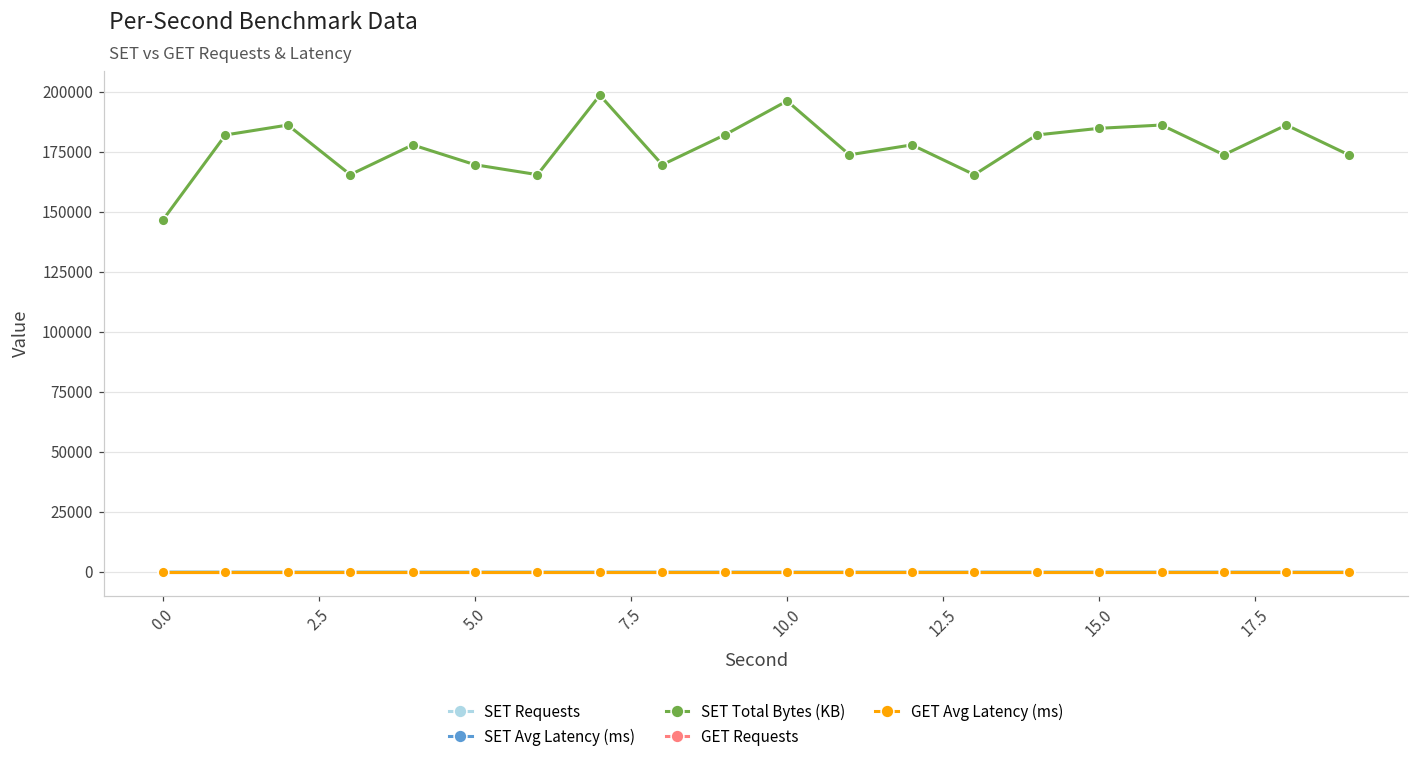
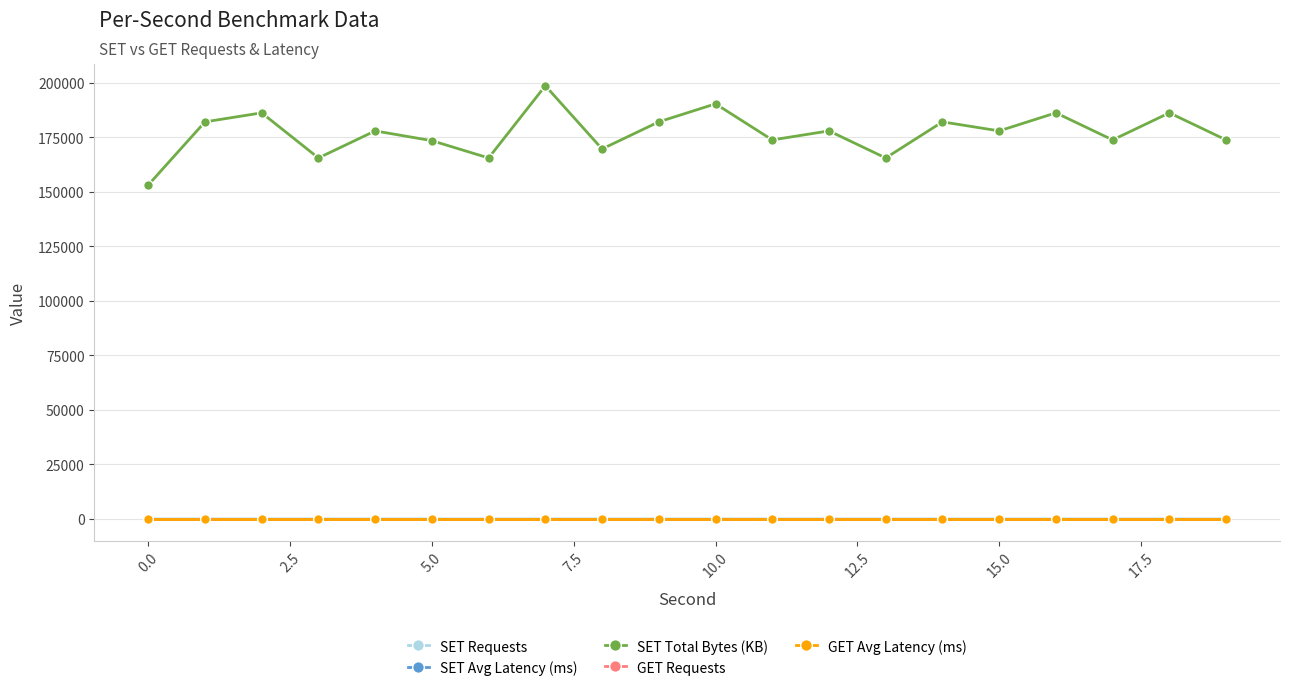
  {
    "GET Avg Latency (ms)": {
      "0.0": 0,
      "5.0": 0,
      "10.0": 0,
      "15.0": 0
    },
    "SET Total Bytes (KB)": {
-     "0.0": 147000,
-     "5.0": 170000,
-     "10.0": 196000,
-     "15.0": 185000
+     "0.0": 153000,
+     "5.0": 173000,
+     "10.0": 190000,
+     "15.0": 178000
    }
  }
